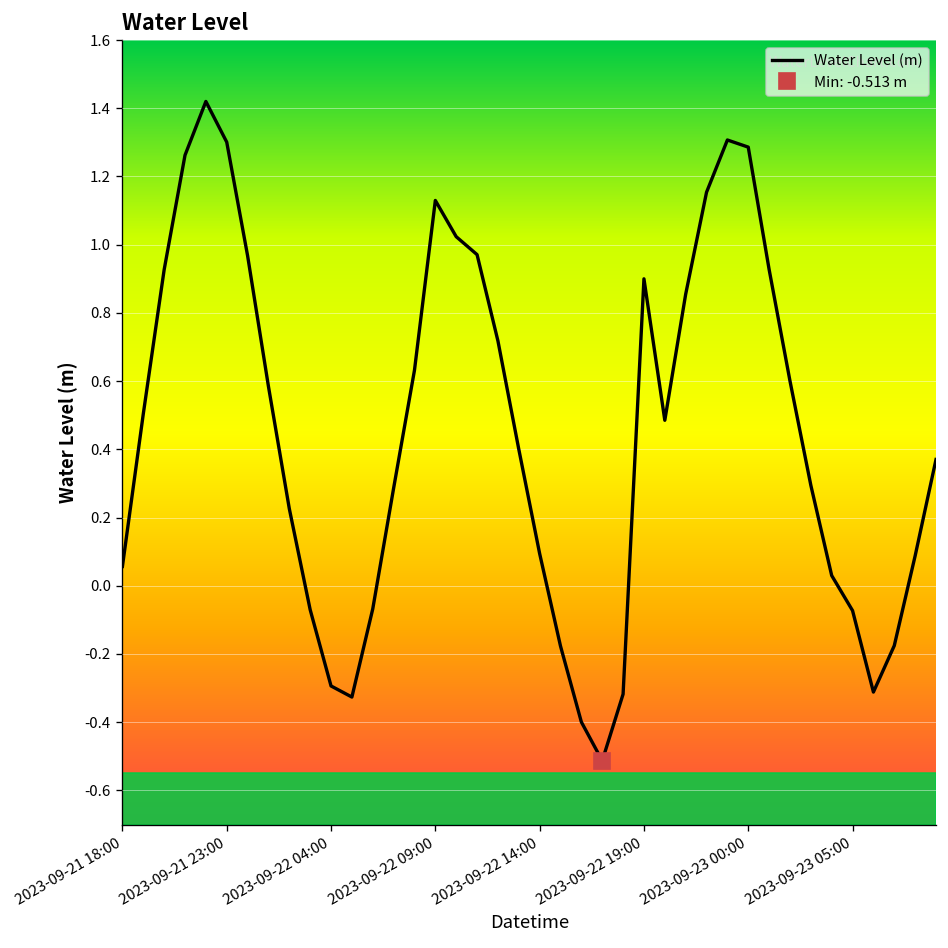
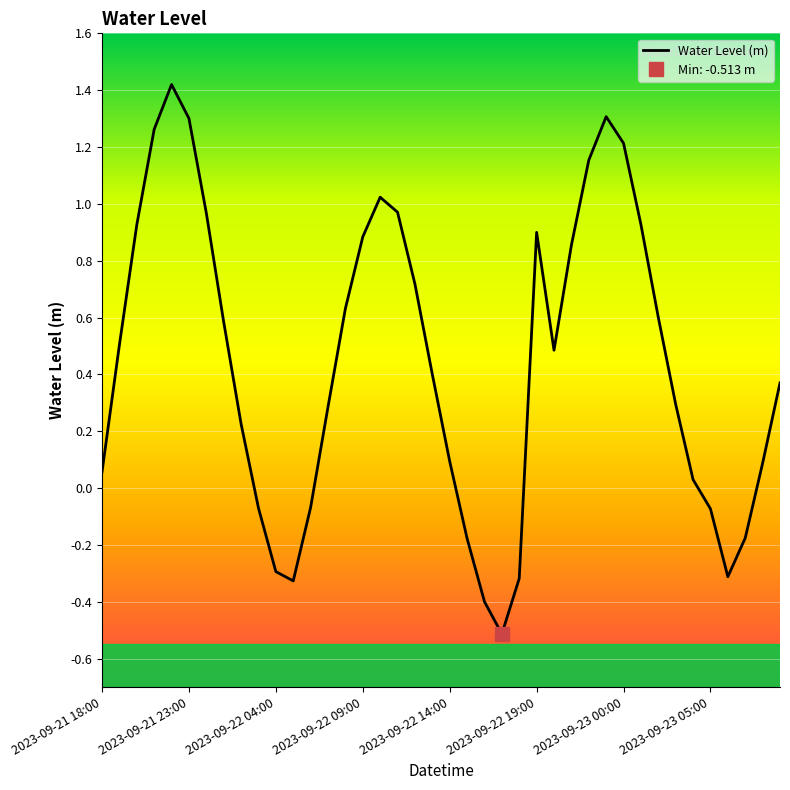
  {
    "Water Level (m)": {
      "2023-09-21 18:00": 0.06,
      "2023-09-21 23:00": 1.30,
      "2023-09-22 04:00": -0.29,
-     "2023-09-22 09:00": 1.13,
+     "2023-09-22 09:00": 0.88,
      "2023-09-22 14:00": 0.09,
      "2023-09-22 19:00": 0.90,
-     "2023-09-23 00:00": 1.29,
+     "2023-09-23 00:00": 1.21,
      "2023-09-23 05:00": -0.07
    }
  }
